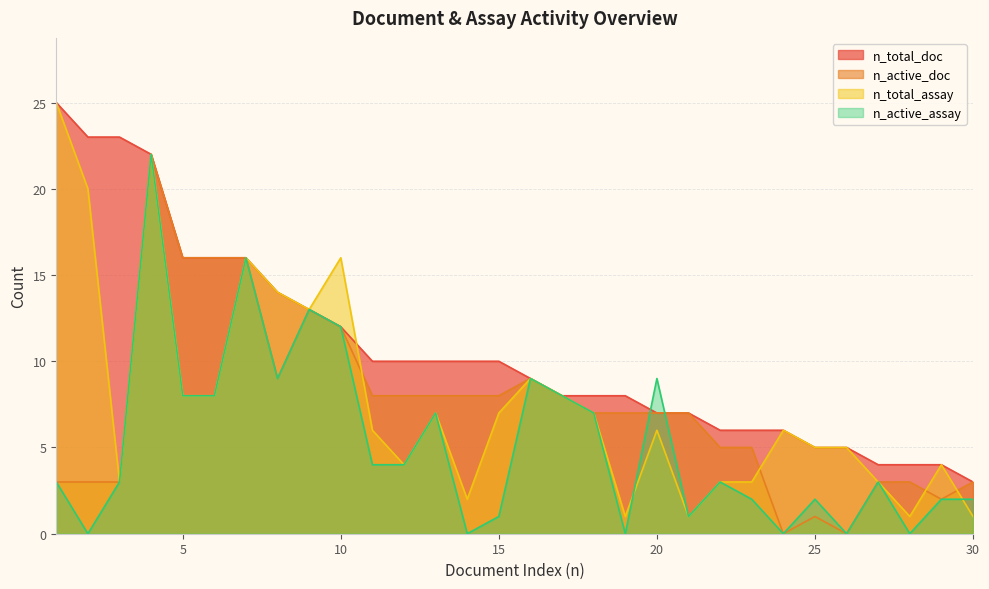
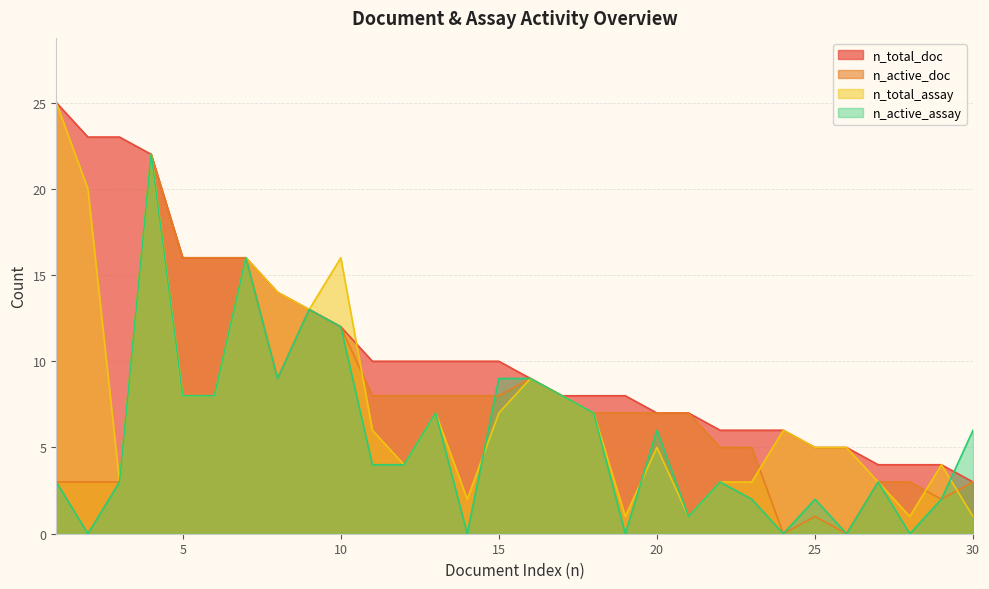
  {
    "n_total_assay": {
      "10": 16,
      "15": 7,
-     "20": 6,
+     "20": 5,
      "30": 1
    },
    "n_active_assay": {
-     "15": 1,
-     "20": 9,
+     "15": 9,
+     "20": 6,
      "25": 2,
-     "30": 2
+     "30": 6
    }
  }
